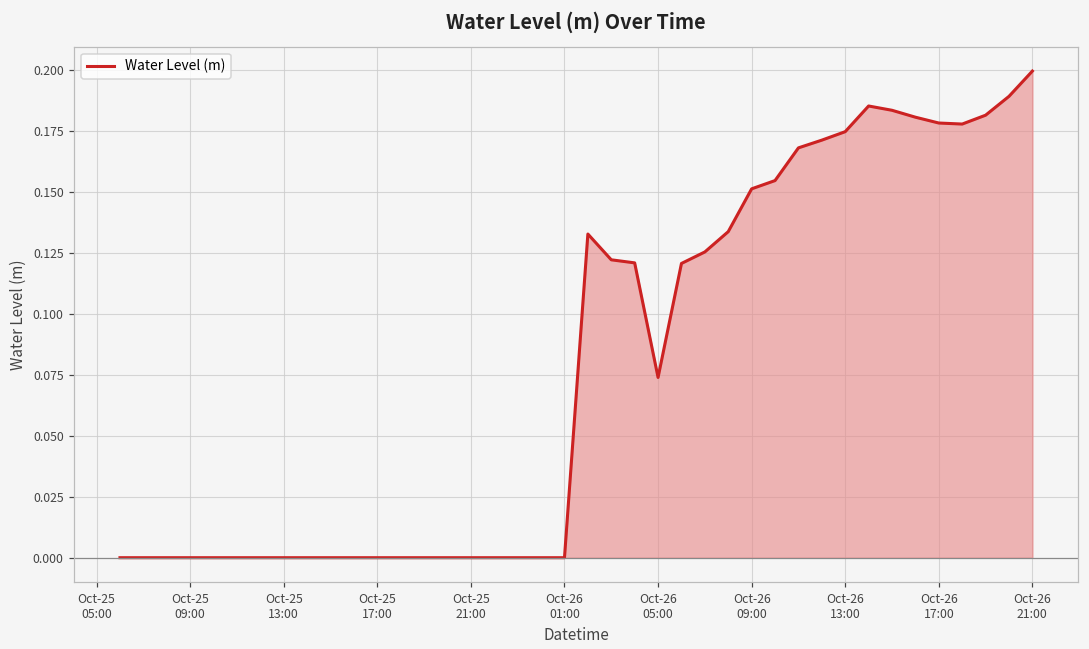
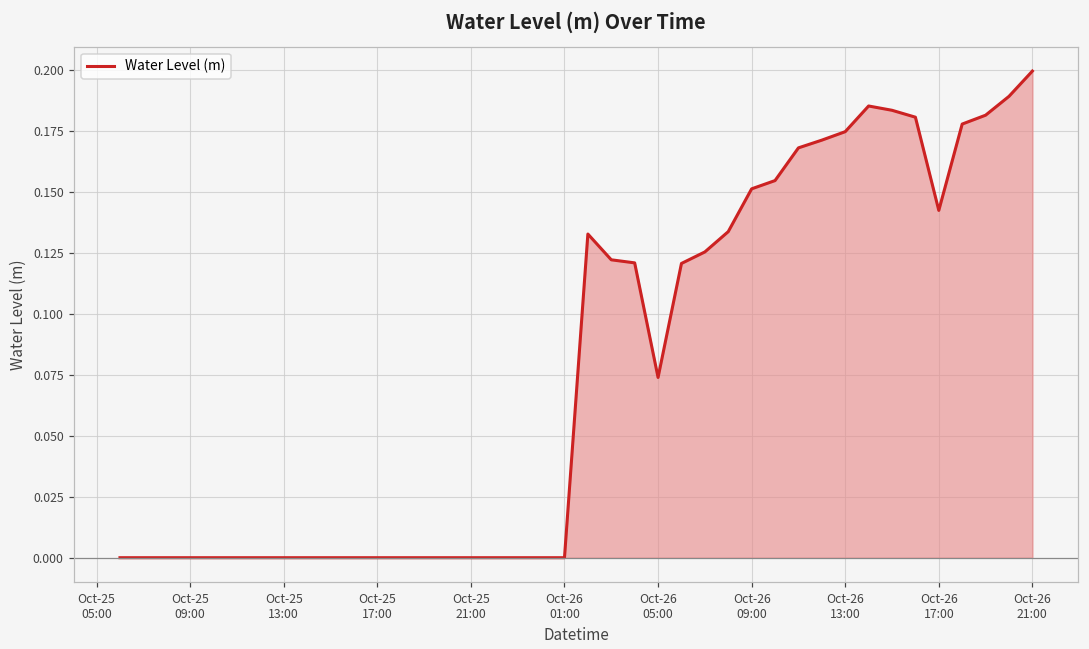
  {
    "Water Level (m)": {
-     "Oct-26 17:00": 0.178
+     "Oct-26 17:00": 0.142
    }
  }
